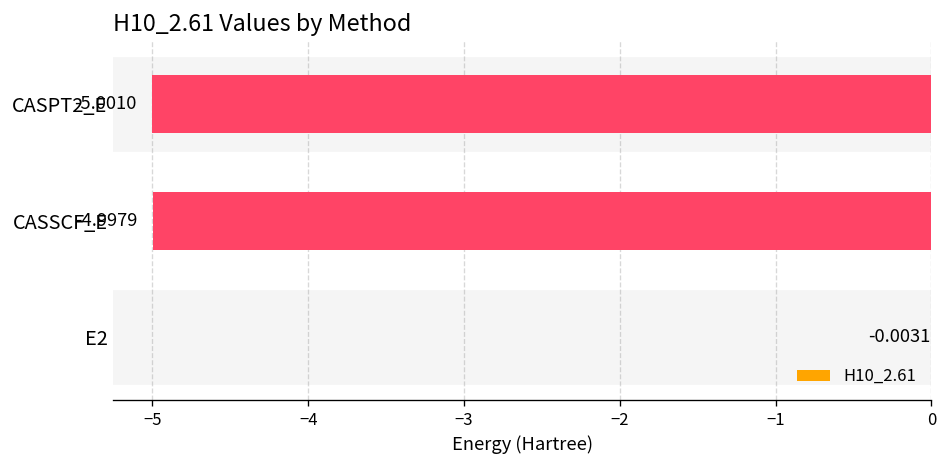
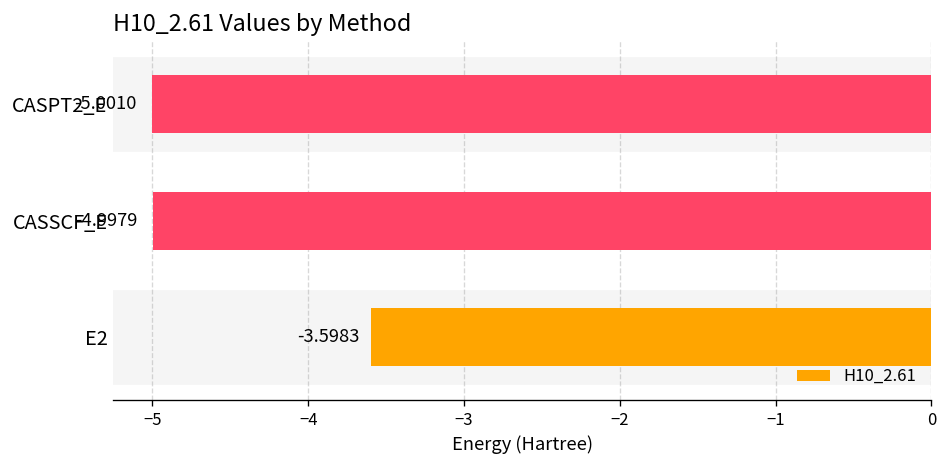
  {
    "CASPT2_E": -5.0010,
    "CASSCF_E": -4.9979,
-   "E2": -0.0031
+   "E2": -3.5983
  }
